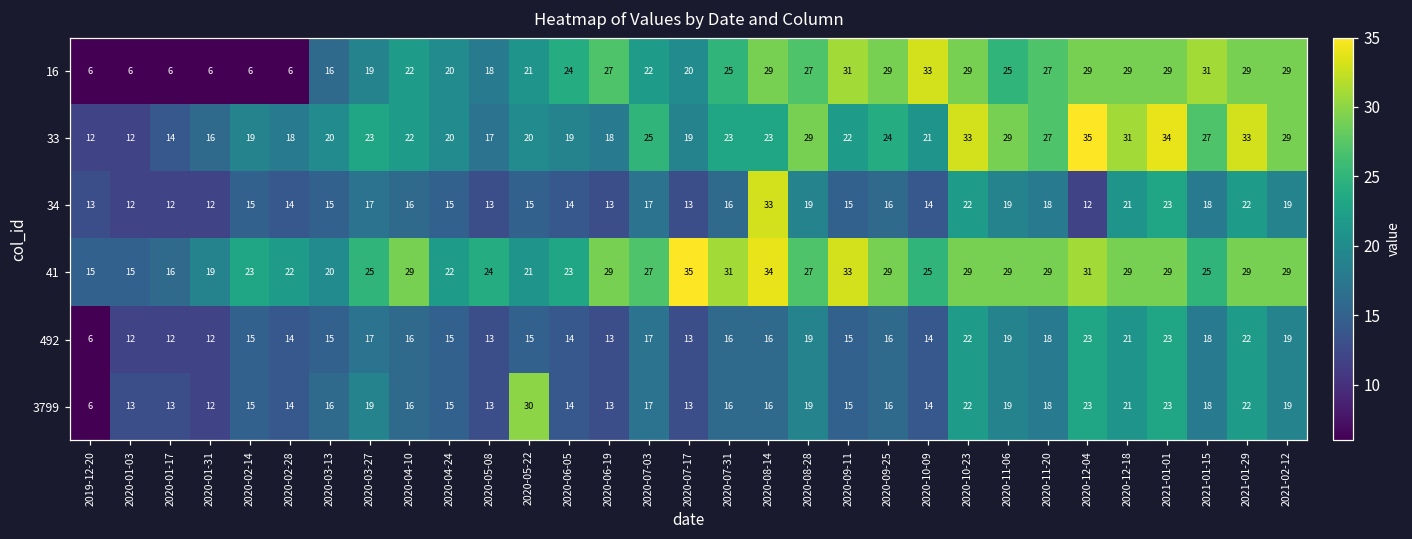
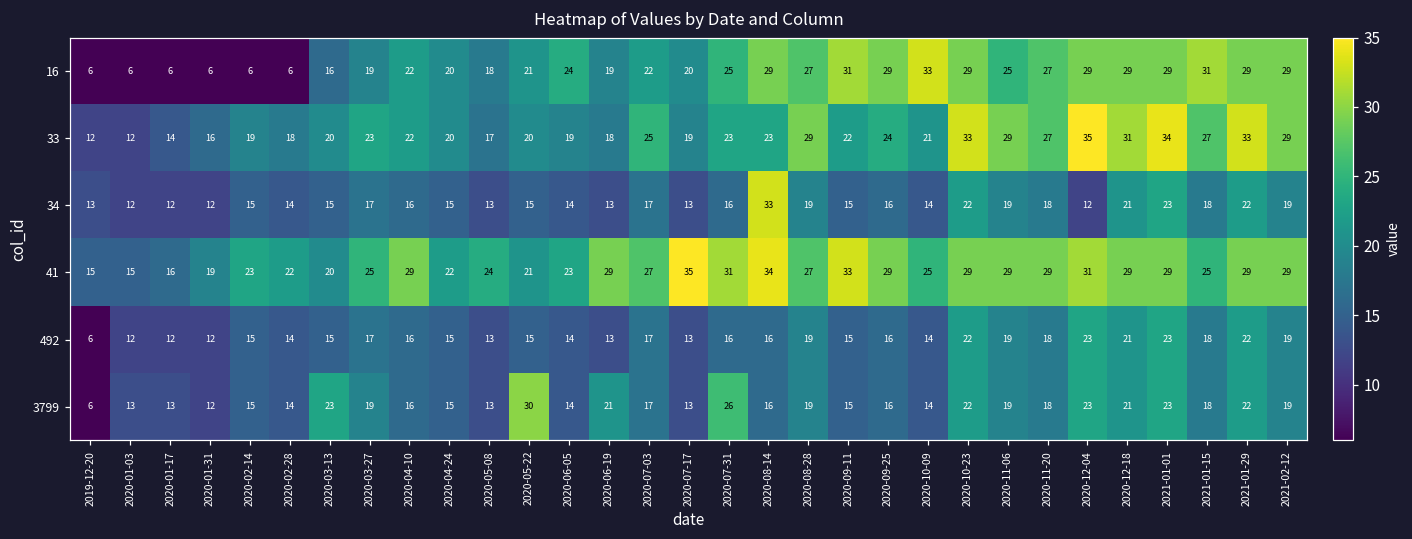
  {
    "16": {
      "2019-12-20": 6,
      "2020-01-03": 6,
      "2020-01-17": 6,
      "2020-01-31": 6,
      "2020-02-14": 6,
      "2020-02-28": 6,
      "2020-03-13": 16,
      "2020-03-27": 19,
      "2020-04-10": 22,
      "2020-04-24": 20,
      "2020-05-08": 18,
      "2020-05-22": 21,
      "2020-06-05": 24,
-     "2020-06-19": 27,
+     "2020-06-19": 19,
      "2020-07-03": 22,
      "2020-07-17": 20,
      "2020-07-31": 25,
      "2020-08-14": 29,
      "2020-08-28": 27,
      "2020-09-11": 31,
      "2020-09-25": 29,
      "2020-10-09": 33,
      "2020-10-23": 29,
      "2020-11-06": 25,
      "2020-11-20": 27,
      "2020-12-04": 29,
      "2020-12-18": 29,
      "2021-01-01": 29,
      "2021-01-15": 31,
      "2021-01-29": 29,
      "2021-02-12": 29
    },
    "33": {
      "2019-12-20": 12,
      "2020-01-03": 12,
      "2020-01-17": 14,
      "2020-01-31": 16,
      "2020-02-14": 19,
      "2020-02-28": 18,
      "2020-03-13": 20,
      "2020-03-27": 23,
      "2020-04-10": 22,
      "2020-04-24": 20,
      "2020-05-08": 17,
      "2020-05-22": 20,
      "2020-06-05": 19,
      "2020-06-19": 18,
      "2020-07-03": 25,
      "2020-07-17": 19,
      "2020-07-31": 23,
      "2020-08-14": 23,
      "2020-08-28": 29,
      "2020-09-11": 22,
      "2020-09-25": 24,
      "2020-10-09": 21,
      "2020-10-23": 33,
      "2020-11-06": 29,
      "2020-11-20": 27,
      "2020-12-04": 35,
      "2020-12-18": 31,
      "2021-01-01": 34,
      "2021-01-15": 27,
      "2021-01-29": 33,
      "2021-02-12": 29
    },
    "34": {
      "2019-12-20": 13,
      "2020-01-03": 12,
      "2020-01-17": 12,
      "2020-01-31": 12,
      "2020-02-14": 15,
      "2020-02-28": 14,
      "2020-03-13": 15,
      "2020-03-27": 17,
      "2020-04-10": 16,
      "2020-04-24": 15,
      "2020-05-08": 13,
      "2020-05-22": 15,
      "2020-06-05": 14,
      "2020-06-19": 13,
      "2020-07-03": 17,
      "2020-07-17": 13,
      "2020-07-31": 16,
      "2020-08-14": 33,
      "2020-08-28": 19,
      "2020-09-11": 15,
      "2020-09-25": 16,
      "2020-10-09": 14,
      "2020-10-23": 22,
      "2020-11-06": 19,
      "2020-11-20": 18,
      "2020-12-04": 12,
      "2020-12-18": 21,
      "2021-01-01": 23,
      "2021-01-15": 18,
      "2021-01-29": 22,
      "2021-02-12": 19
    },
    "41": {
      "2019-12-20": 15,
      "2020-01-03": 15,
      "2020-01-17": 16,
      "2020-01-31": 19,
      "2020-02-14": 23,
      "2020-02-28": 22,
      "2020-03-13": 20,
      "2020-03-27": 25,
      "2020-04-10": 29,
      "2020-04-24": 22,
      "2020-05-08": 24,
      "2020-05-22": 21,
      "2020-06-05": 23,
      "2020-06-19": 29,
      "2020-07-03": 27,
      "2020-07-17": 35,
      "2020-07-31": 31,
      "2020-08-14": 34,
      "2020-08-28": 27,
      "2020-09-11": 33,
      "2020-09-25": 29,
      "2020-10-09": 25,
      "2020-10-23": 29,
      "2020-11-06": 29,
      "2020-11-20": 29,
      "2020-12-04": 31,
      "2020-12-18": 29,
      "2021-01-01": 29,
      "2021-01-15": 25,
      "2021-01-29": 29,
      "2021-02-12": 29
    },
    "492": {
      "2019-12-20": 6,
      "2020-01-03": 12,
      "2020-01-17": 12,
      "2020-01-31": 12,
      "2020-02-14": 15,
      "2020-02-28": 14,
      "2020-03-13": 15,
      "2020-03-27": 17,
      "2020-04-10": 16,
      "2020-04-24": 15,
      "2020-05-08": 13,
      "2020-05-22": 15,
      "2020-06-05": 14,
      "2020-06-19": 13,
      "2020-07-03": 17,
      "2020-07-17": 13,
      "2020-07-31": 16,
      "2020-08-14": 16,
      "2020-08-28": 19,
      "2020-09-11": 15,
      "2020-09-25": 16,
      "2020-10-09": 14,
      "2020-10-23": 22,
      "2020-11-06": 19,
      "2020-11-20": 18,
      "2020-12-04": 23,
      "2020-12-18": 21,
      "2021-01-01": 23,
      "2021-01-15": 18,
      "2021-01-29": 22,
      "2021-02-12": 19
    },
    "3799": {
      "2019-12-20": 6,
      "2020-01-03": 13,
      "2020-01-17": 13,
      "2020-01-31": 12,
      "2020-02-14": 15,
      "2020-02-28": 14,
-     "2020-03-13": 16,
+     "2020-03-13": 23,
      "2020-03-27": 19,
      "2020-04-10": 16,
      "2020-04-24": 15,
      "2020-05-08": 13,
      "2020-05-22": 30,
      "2020-06-05": 14,
-     "2020-06-19": 13,
+     "2020-06-19": 21,
      "2020-07-03": 17,
      "2020-07-17": 13,
-     "2020-07-31": 16,
+     "2020-07-31": 26,
      "2020-08-14": 16,
      "2020-08-28": 19,
      "2020-09-11": 15,
      "2020-09-25": 16,
      "2020-10-09": 14,
      "2020-10-23": 22,
      "2020-11-06": 19,
      "2020-11-20": 18,
      "2020-12-04": 23,
      "2020-12-18": 21,
      "2021-01-01": 23,
      "2021-01-15": 18,
      "2021-01-29": 22,
      "2021-02-12": 19
    }
  }
